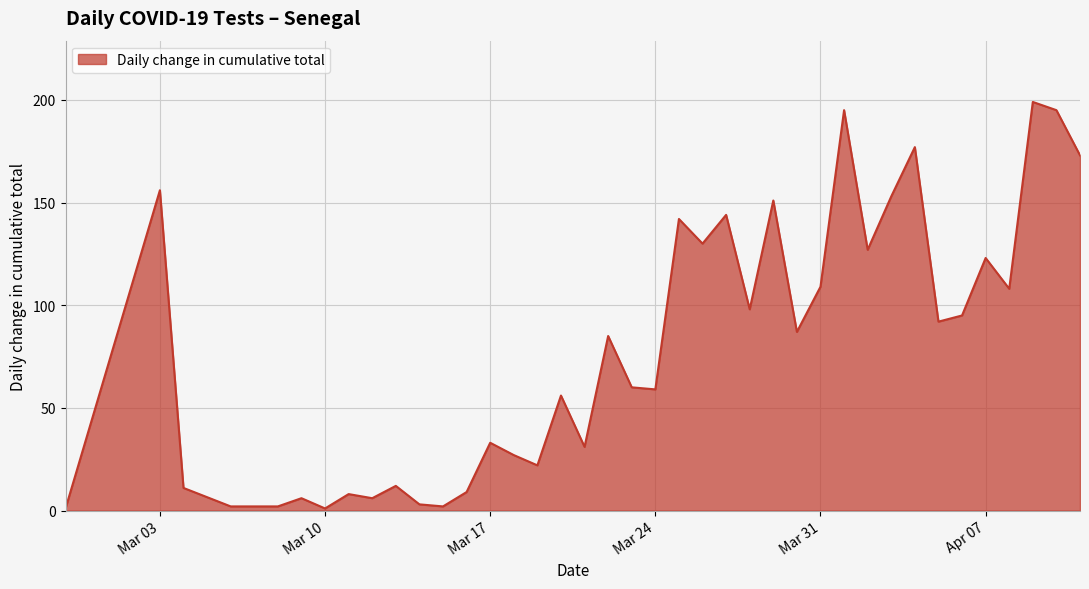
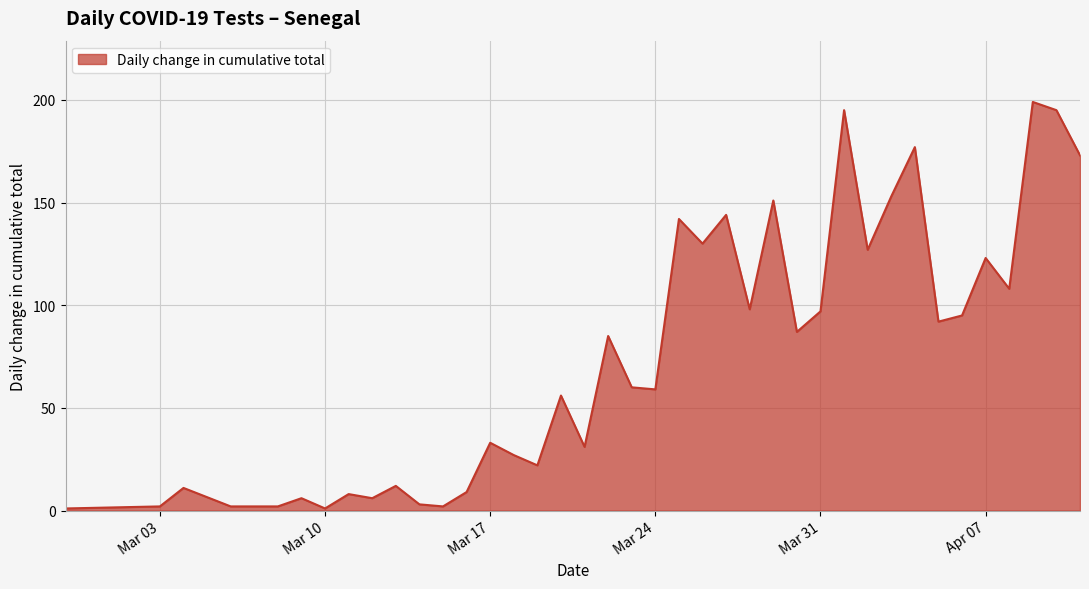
  {
-   "Mar 03": 156,
+   "Mar 03": 2,
    "Mar 10": 1,
    "Mar 17": 33,
    "Mar 24": 59,
-   "Mar 31": 109,
+   "Mar 31": 97,
    "Apr 07": 123
  }
